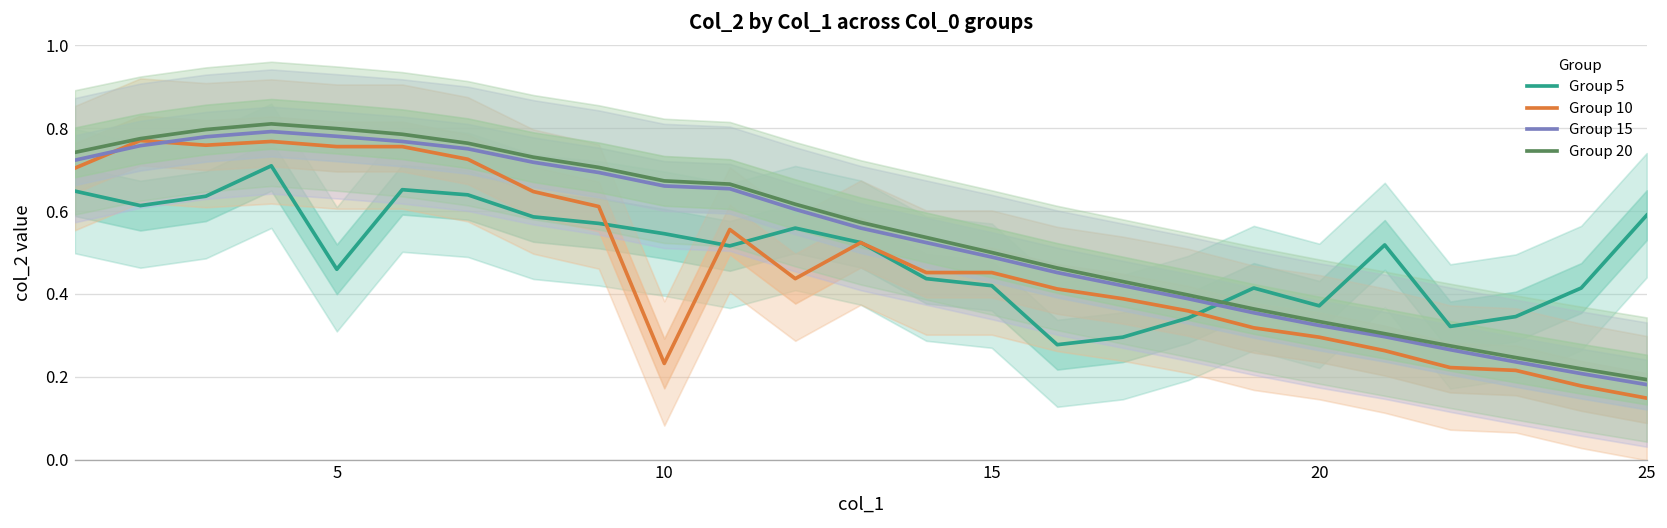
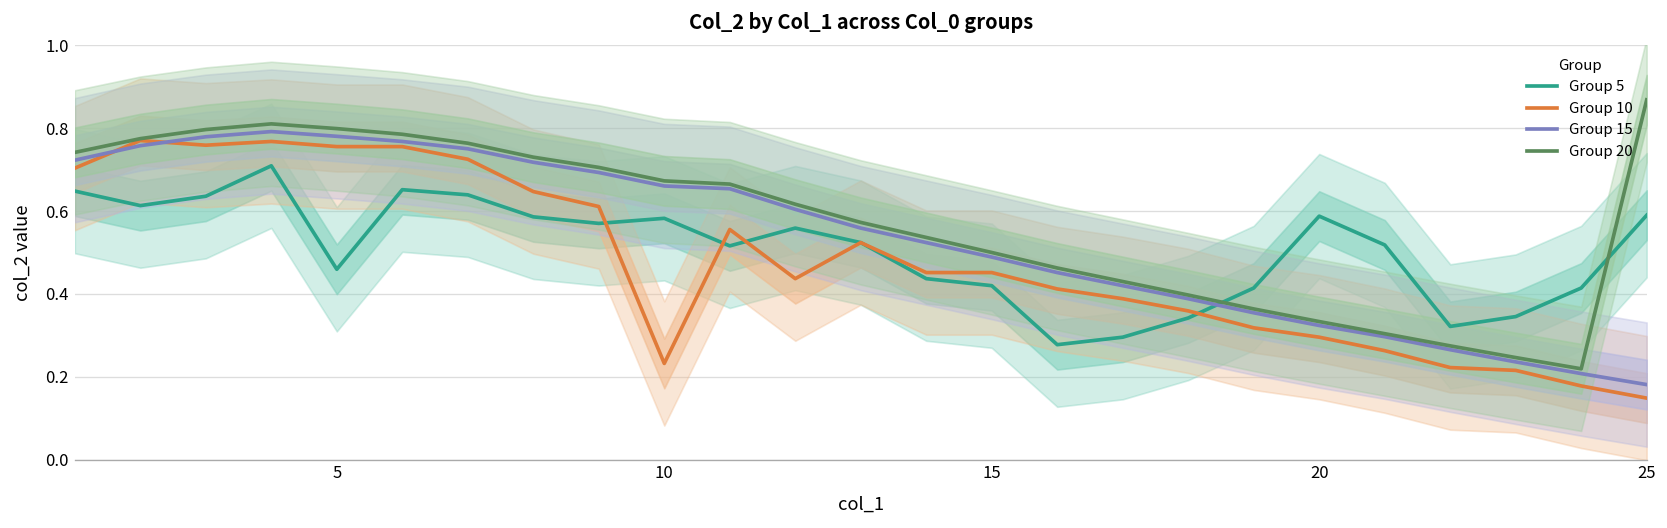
  {
    "Group 5": {
      "5": 0.46,
-     "10": 0.55,
+     "10": 0.58,
      "15": 0.42,
-     "20": 0.37,
+     "20": 0.59,
      "25": 0.59
    },
    "Group 10": {
      "5": 0.76,
      "10": 0.23,
      "15": 0.45,
      "20": 0.30,
      "25": 0.15
    },
    "Group 15": {
      "5": 0.78,
      "10": 0.66,
      "15": 0.49,
      "20": 0.32,
      "25": 0.18
    },
    "Group 20": {
      "5": 0.80,
      "10": 0.67,
      "15": 0.50,
      "20": 0.33,
-     "25": 0.19
+     "25": 0.87
    }
  }
